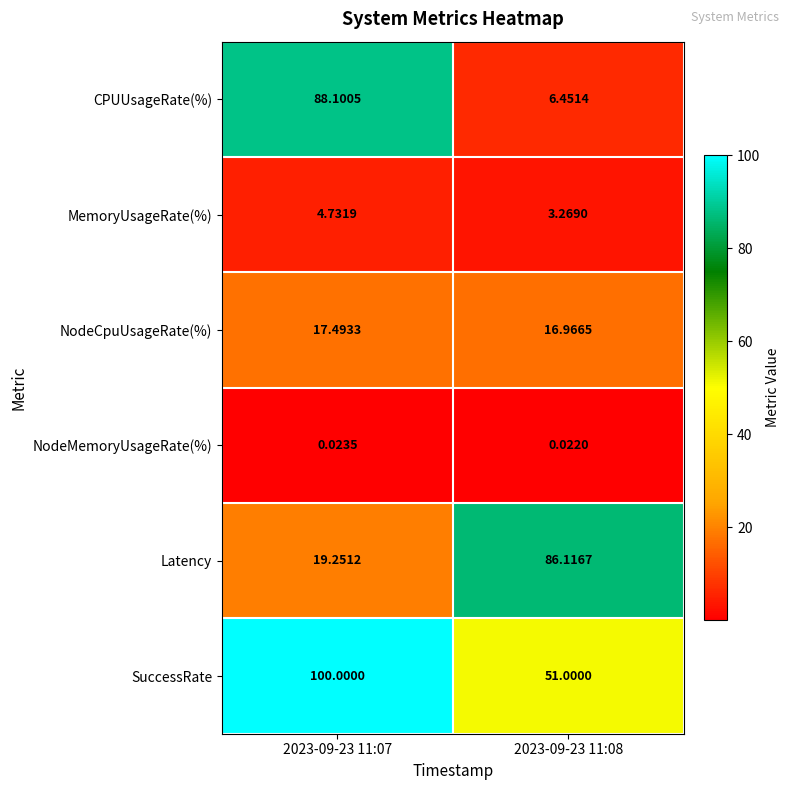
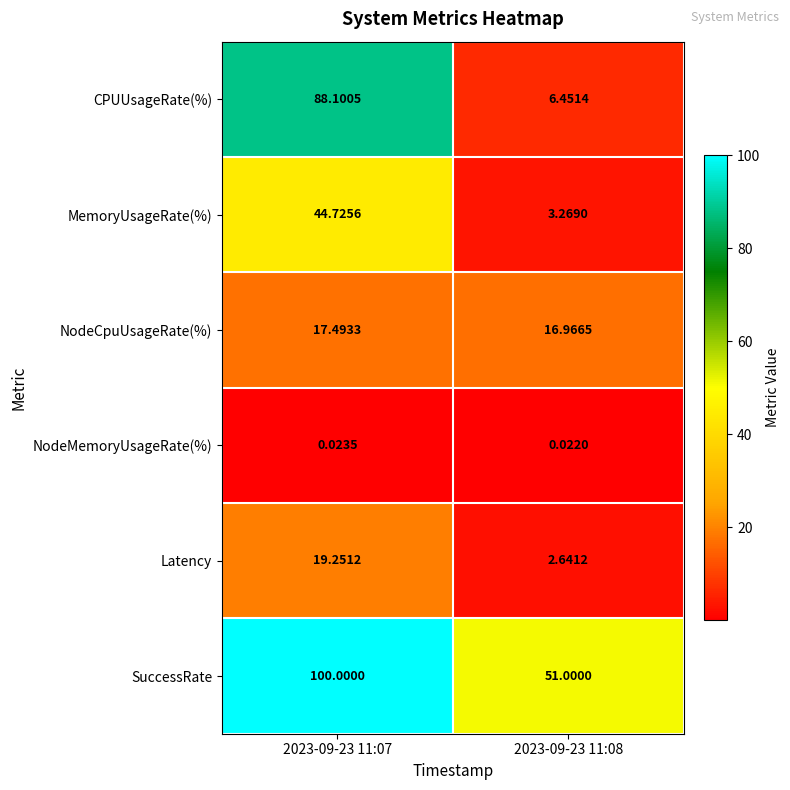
  {
    "CPUUsageRate(%)": {
      "2023-09-23 11:07": 88.1005,
      "2023-09-23 11:08": 6.4514
    },
    "MemoryUsageRate(%)": {
-     "2023-09-23 11:07": 4.7319,
+     "2023-09-23 11:07": 44.7256,
      "2023-09-23 11:08": 3.2690
    },
    "NodeCpuUsageRate(%)": {
      "2023-09-23 11:07": 17.4933,
      "2023-09-23 11:08": 16.9665
    },
    "NodeMemoryUsageRate(%)": {
      "2023-09-23 11:07": 0.0235,
      "2023-09-23 11:08": 0.0220
    },
    "Latency": {
      "2023-09-23 11:07": 19.2512,
-     "2023-09-23 11:08": 86.1167
+     "2023-09-23 11:08": 2.6412
    },
    "SuccessRate": {
      "2023-09-23 11:07": 100.0000,
      "2023-09-23 11:08": 51.0000
    }
  }
